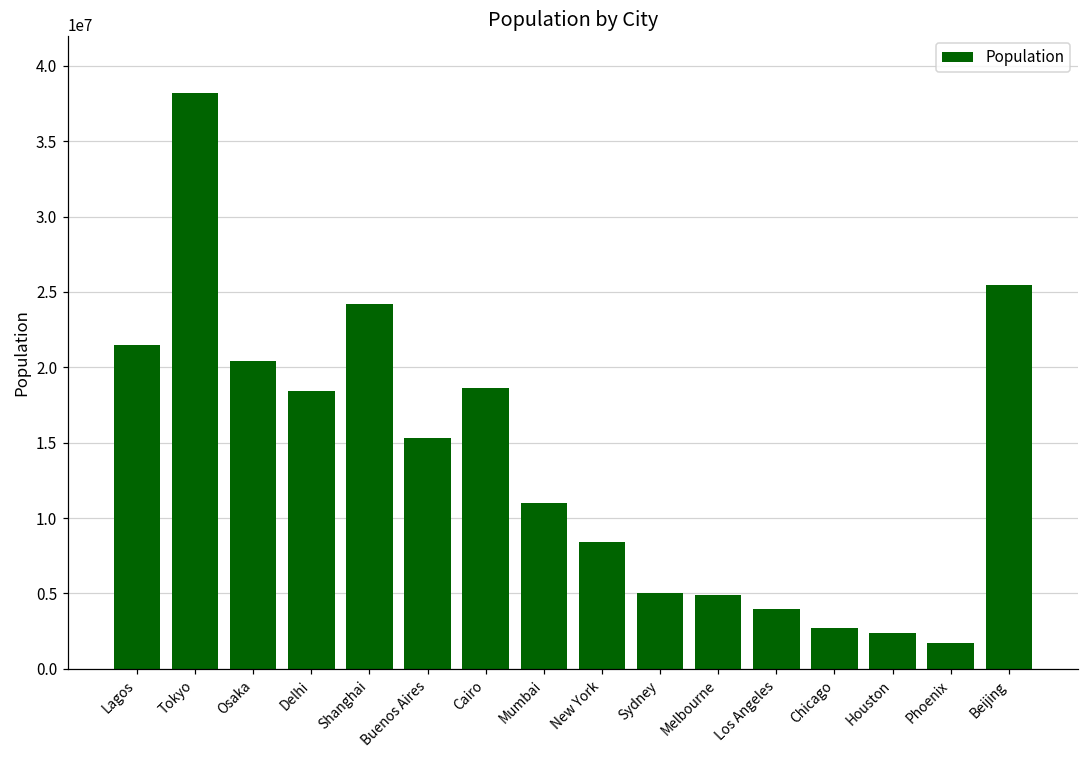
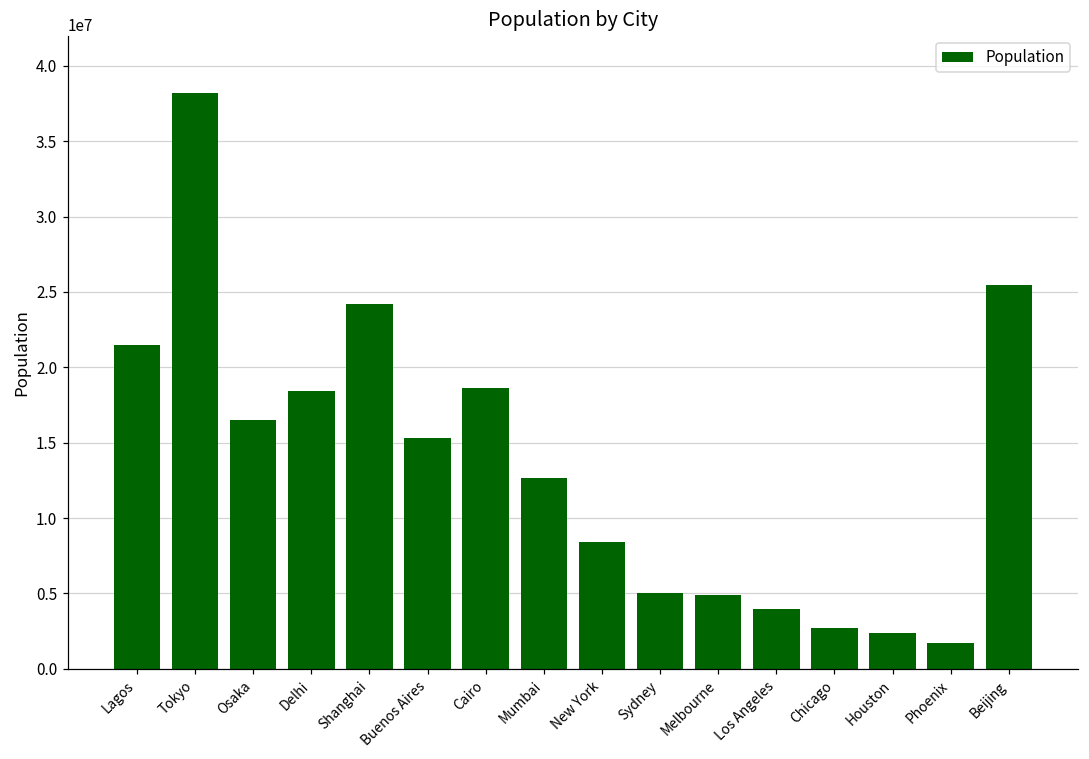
  {
    "Lagos": 21500000,
    "Tokyo": 38200000,
-   "Osaka": 20400000,
+   "Osaka": 16500000,
    "Delhi": 18400000,
    "Shanghai": 24200000,
    "Buenos Aires": 15300000,
    "Cairo": 18600000,
-   "Mumbai": 11000000,
+   "Mumbai": 12600000,
    "New York": 8400000,
    "Sydney": 5100000,
    "Melbourne": 4900000,
    "Los Angeles": 4000000,
    "Chicago": 2700000,
    "Houston": 2300000,
    "Phoenix": 1700000,
    "Beijing": 25500000
  }
